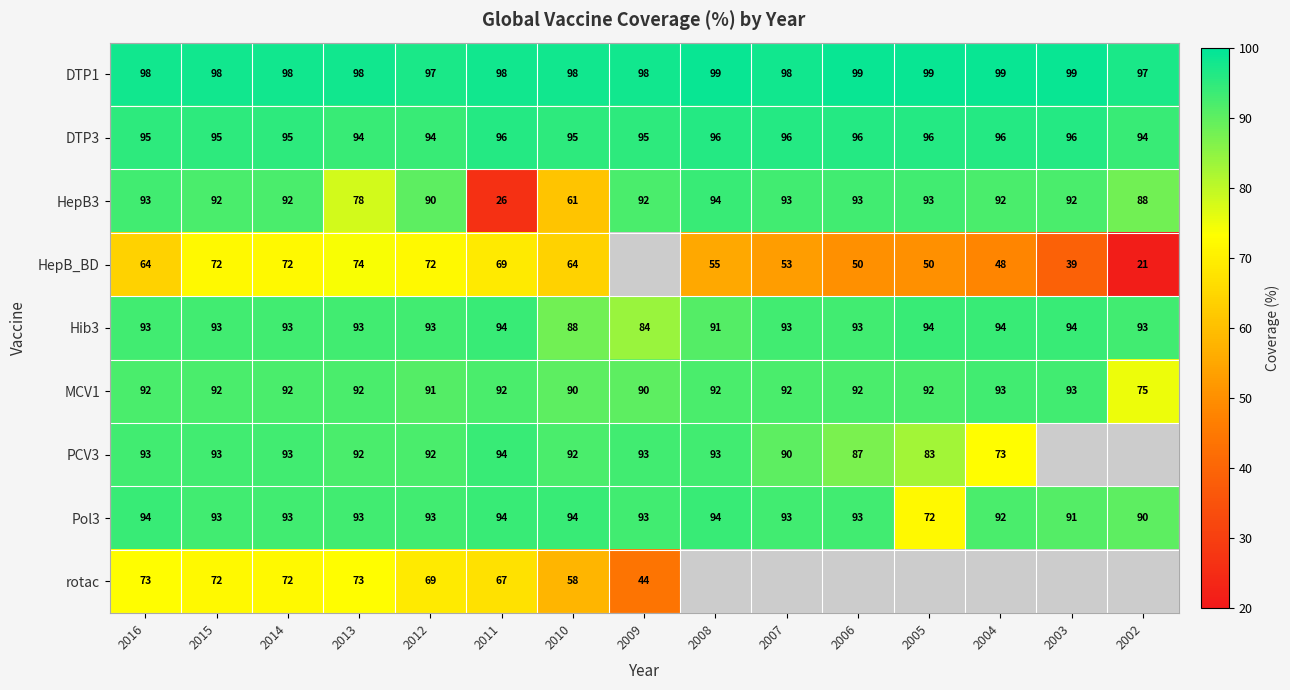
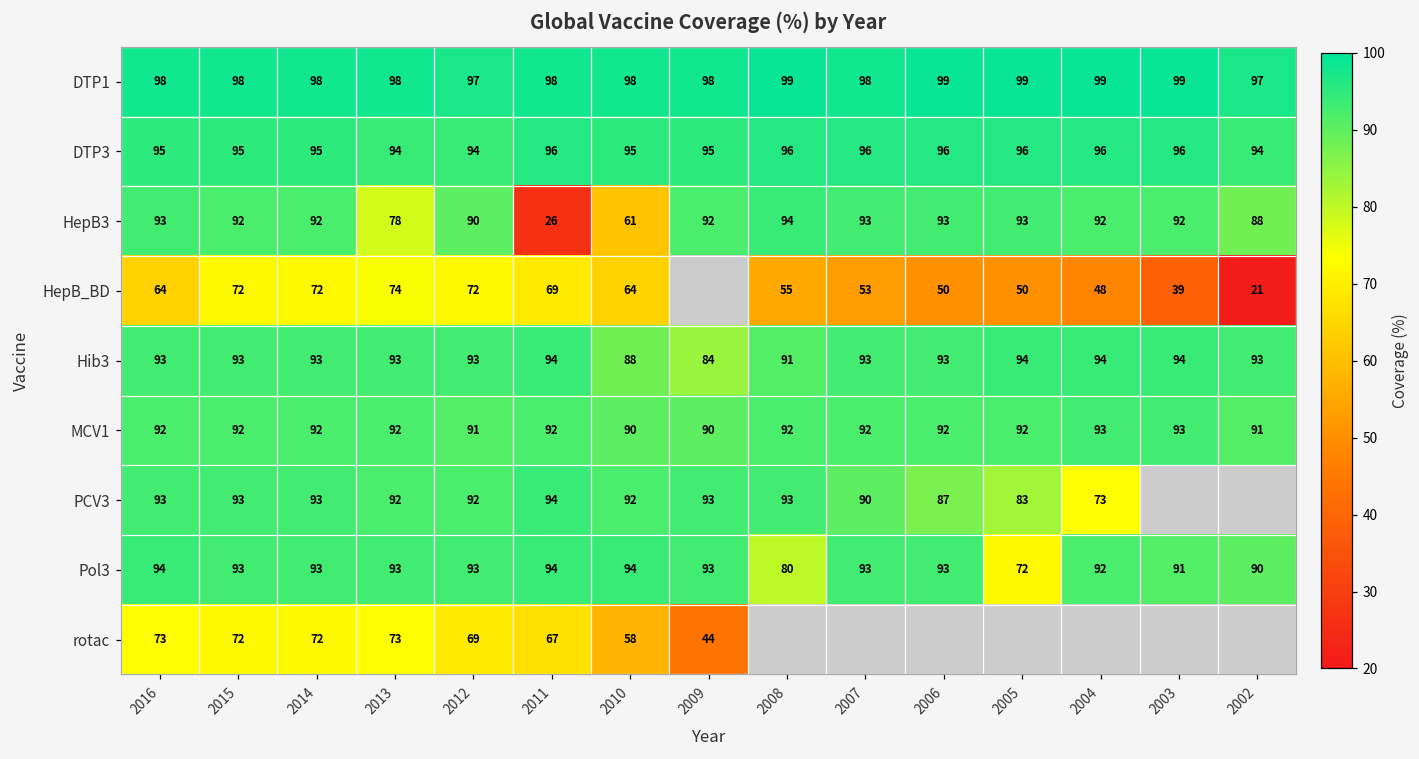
  {
    "DTP1": {
      "2016": 98,
      "2015": 98,
      "2014": 98,
      "2013": 98,
      "2012": 97,
      "2011": 98,
      "2010": 98,
      "2009": 98,
      "2008": 99,
      "2007": 98,
      "2006": 99,
      "2005": 99,
      "2004": 99,
      "2003": 99,
      "2002": 97
    },
    "DTP3": {
      "2016": 95,
      "2015": 95,
      "2014": 95,
      "2013": 94,
      "2012": 94,
      "2011": 96,
      "2010": 95,
      "2009": 95,
      "2008": 96,
      "2007": 96,
      "2006": 96,
      "2005": 96,
      "2004": 96,
      "2003": 96,
      "2002": 94
    },
    "HepB3": {
      "2016": 93,
      "2015": 92,
      "2014": 92,
      "2013": 78,
      "2012": 90,
      "2011": 26,
      "2010": 61,
      "2009": 92,
      "2008": 94,
      "2007": 93,
      "2006": 93,
      "2005": 93,
      "2004": 92,
      "2003": 92,
      "2002": 88
    },
    "HepB_BD": {
      "2016": 64,
      "2015": 72,
      "2014": 72,
      "2013": 74,
      "2012": 72,
      "2011": 69,
      "2010": 64,
      "2008": 55,
      "2007": 53,
      "2006": 50,
      "2005": 50,
      "2004": 48,
      "2003": 39,
      "2002": 21
    },
    "Hib3": {
      "2016": 93,
      "2015": 93,
      "2014": 93,
      "2013": 93,
      "2012": 93,
      "2011": 94,
      "2010": 88,
      "2009": 84,
      "2008": 91,
      "2007": 93,
      "2006": 93,
      "2005": 94,
      "2004": 94,
      "2003": 94,
      "2002": 93
    },
    "MCV1": {
      "2016": 92,
      "2015": 92,
      "2014": 92,
      "2013": 92,
      "2012": 91,
      "2011": 92,
      "2010": 90,
      "2009": 90,
      "2008": 92,
      "2007": 92,
      "2006": 92,
      "2005": 92,
      "2004": 93,
      "2003": 93,
-     "2002": 75
+     "2002": 91
    },
    "PCV3": {
      "2016": 93,
      "2015": 93,
      "2014": 93,
      "2013": 92,
      "2012": 92,
      "2011": 94,
      "2010": 92,
      "2009": 93,
      "2008": 93,
      "2007": 90,
      "2006": 87,
      "2005": 83,
      "2004": 73
    },
    "Pol3": {
      "2016": 94,
      "2015": 93,
      "2014": 93,
      "2013": 93,
      "2012": 93,
      "2011": 94,
      "2010": 94,
      "2009": 93,
-     "2008": 94,
+     "2008": 80,
      "2007": 93,
      "2006": 93,
      "2005": 72,
      "2004": 92,
      "2003": 91,
      "2002": 90
    },
    "rotac": {
      "2016": 73,
      "2015": 72,
      "2014": 72,
      "2013": 73,
      "2012": 69,
      "2011": 67,
      "2010": 58,
      "2009": 44
    }
  }
